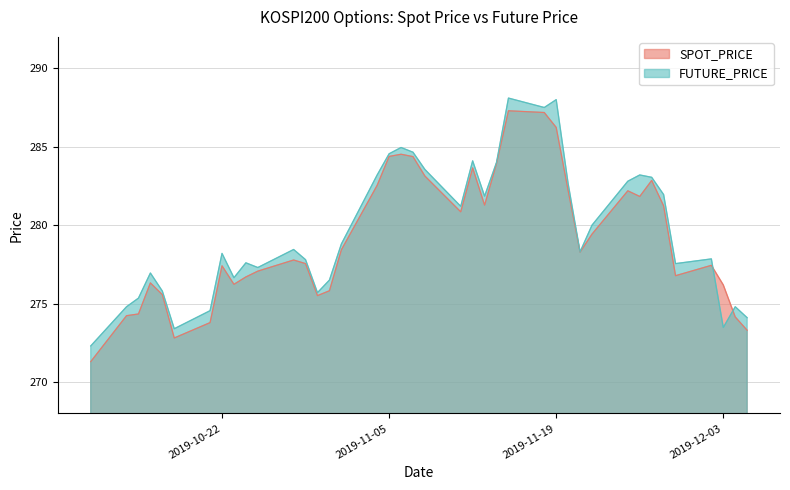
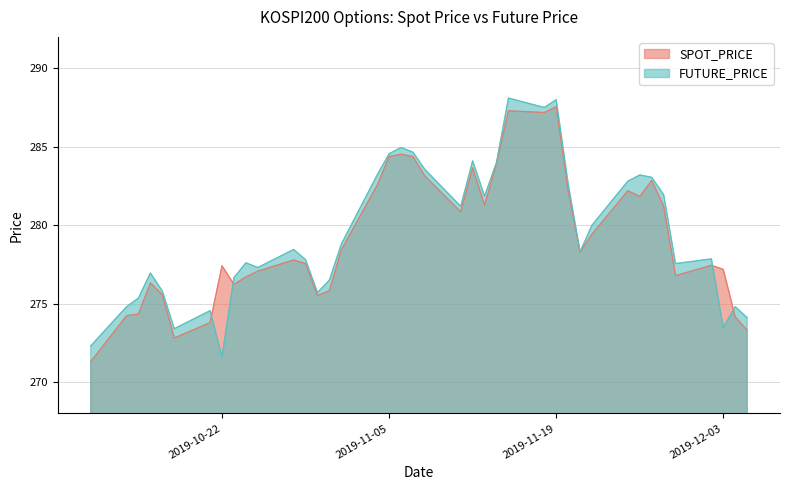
  {
    "SPOT_PRICE": {
      "2019-10-22": 277.4,
      "2019-11-05": 284.4,
-     "2019-11-19": 286.2,
-     "2019-12-03": 276.2
+     "2019-11-19": 287.6,
+     "2019-12-03": 277.2
    },
    "FUTURE_PRICE": {
-     "2019-10-22": 278.2,
+     "2019-10-22": 271.6,
      "2019-11-05": 284.6,
      "2019-11-19": 288.0,
      "2019-12-03": 273.5
    }
  }
